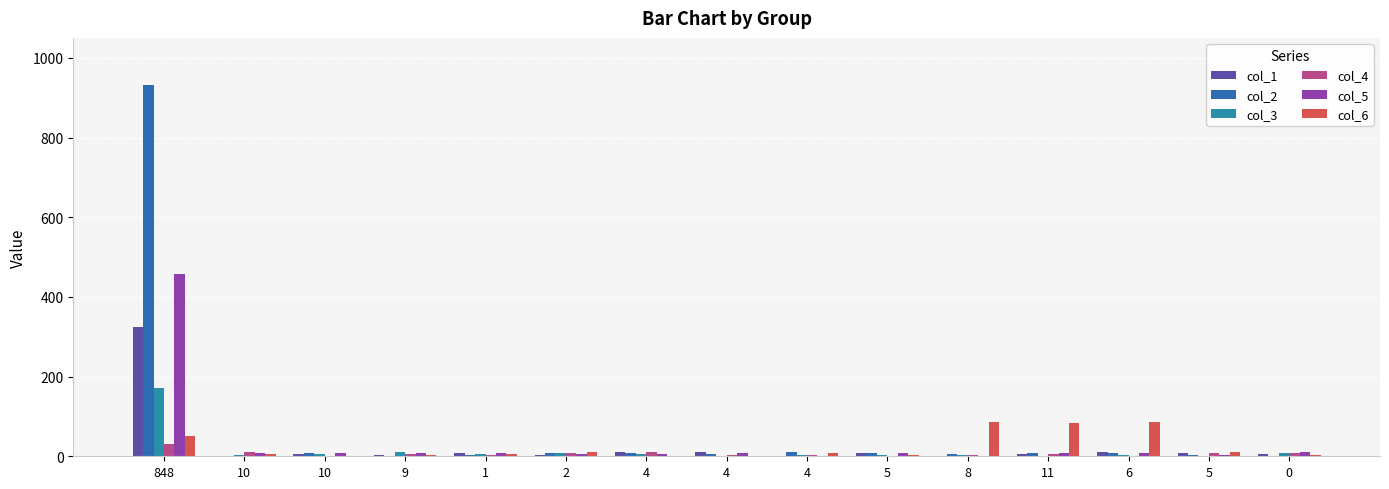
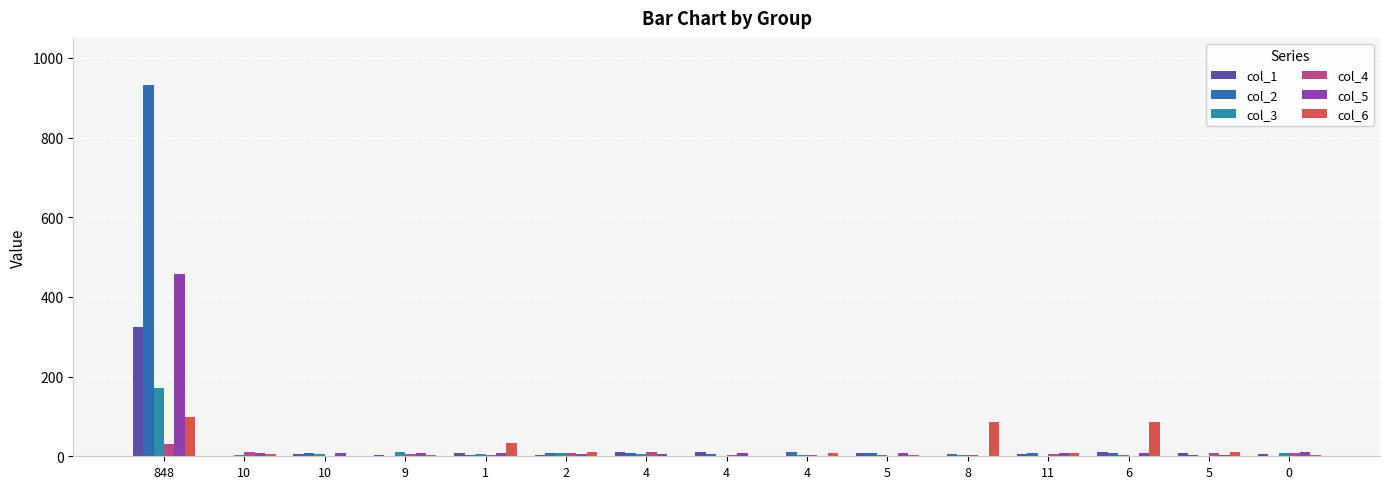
  {
    "col_6": {
-     "848": 50,
-     "1": 10,
+     "848": 100,
+     "1": 30,
      "2": 10,
      "8": 90,
-     "11": 80,
+     "11": 10,
      "6": 90
    }
  }
